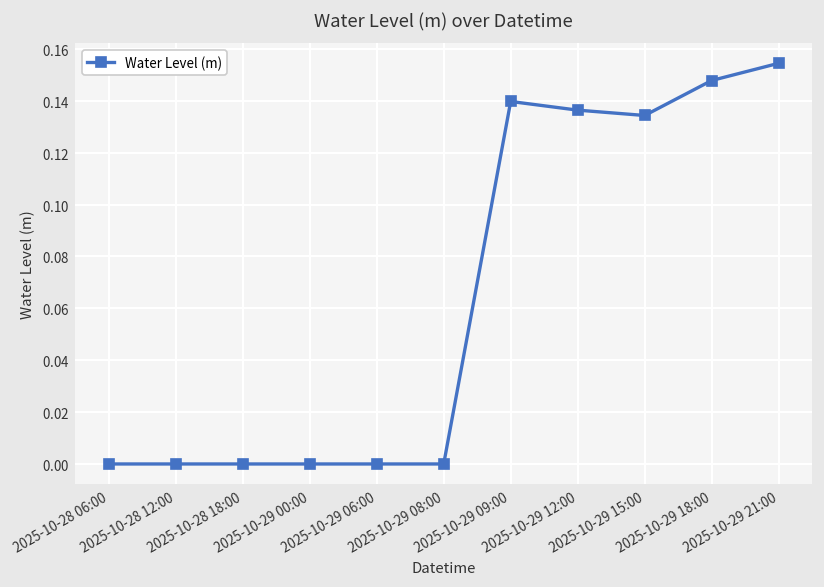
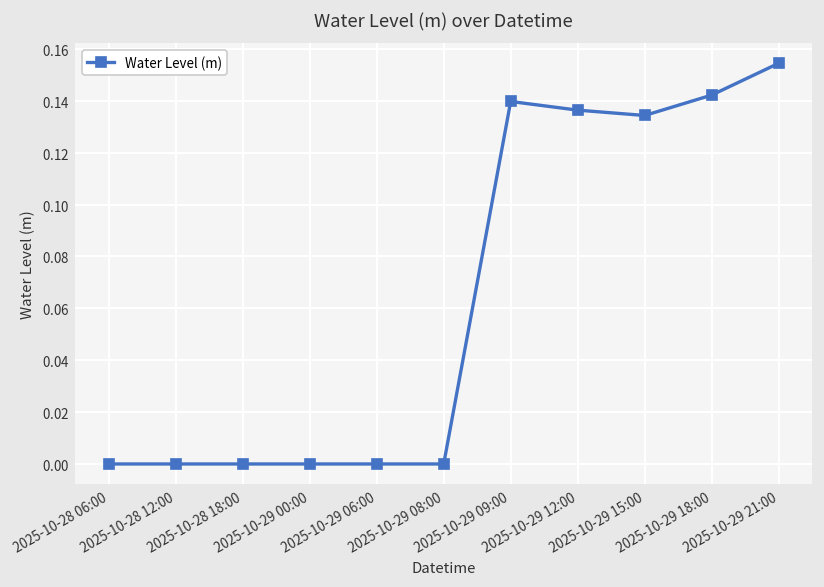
  {
    "2025-10-28 06:00": 0.000,
    "2025-10-28 12:00": 0.000,
    "2025-10-28 18:00": 0.000,
    "2025-10-29 00:00": 0.000,
    "2025-10-29 06:00": 0.000,
    "2025-10-29 08:00": 0.000,
    "2025-10-29 09:00": 0.140,
    "2025-10-29 12:00": 0.136,
    "2025-10-29 15:00": 0.134,
-   "2025-10-29 18:00": 0.148,
+   "2025-10-29 18:00": 0.142,
    "2025-10-29 21:00": 0.154
  }
